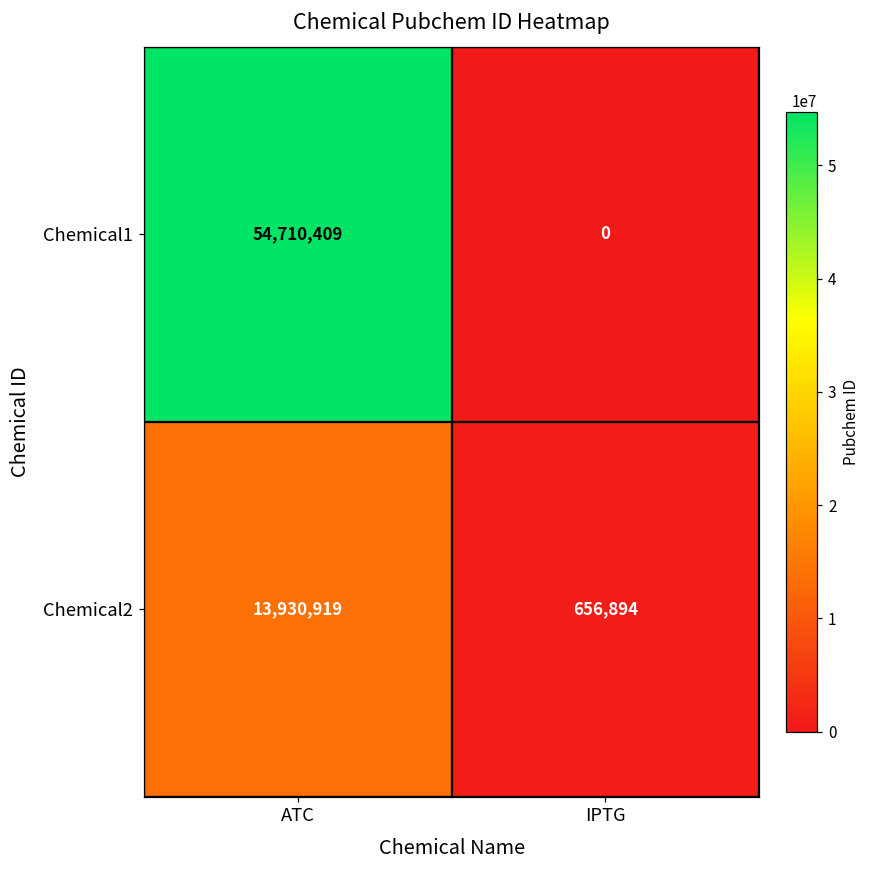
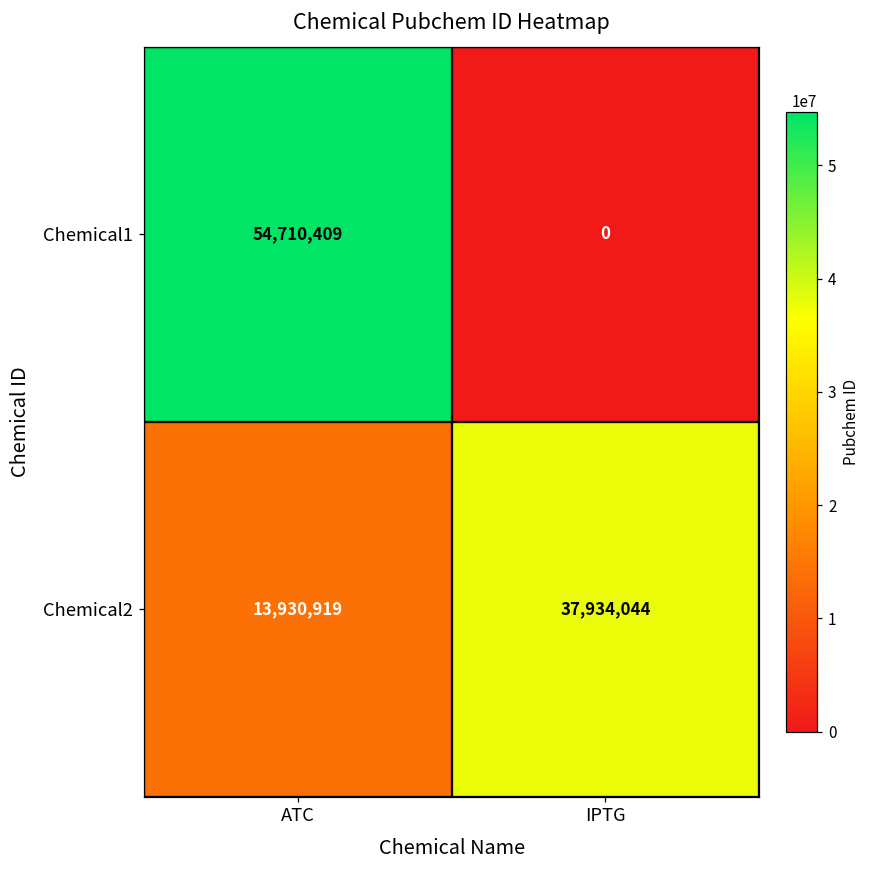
  {
    "Chemical1": {
      "ATC": "54,710,409",
      "IPTG": "0"
    },
    "Chemical2": {
      "ATC": "13,930,919",
-     "IPTG": "656,894"
+     "IPTG": "37,934,044"
    }
  }
